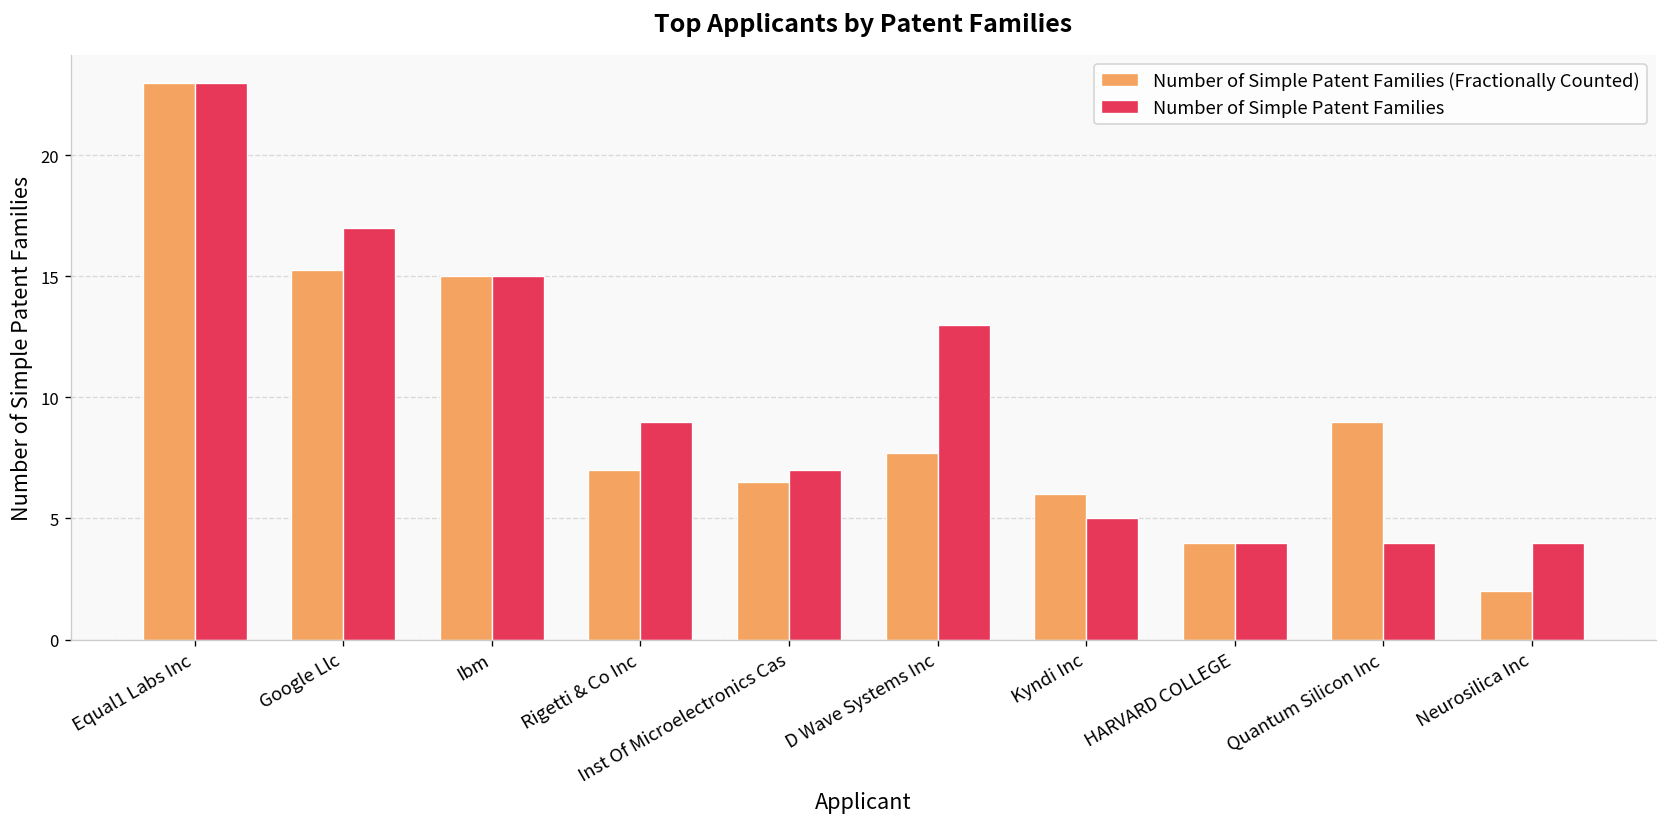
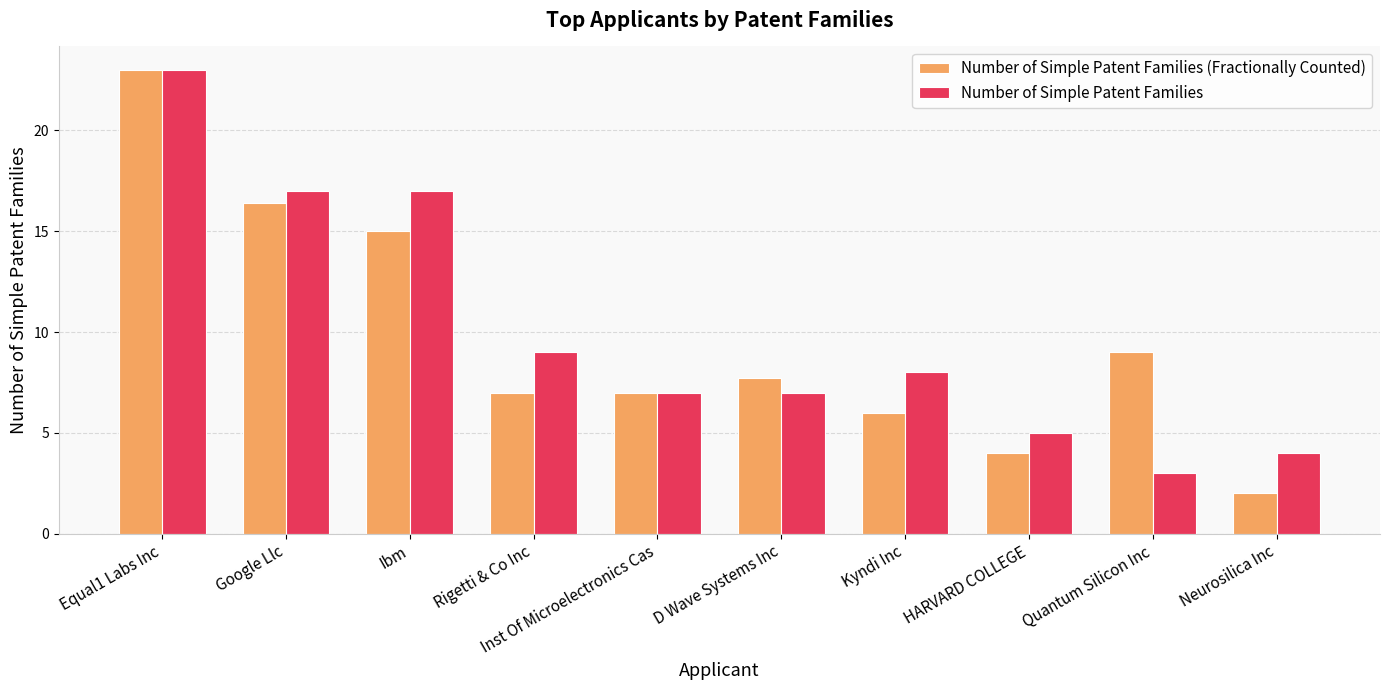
  {
    "Number of Simple Patent Families (Fractionally Counted)": {
      "Equal1 Labs Inc": 23.0,
-     "Google Llc": 15.3,
+     "Google Llc": 16.4,
      "Ibm": 15.0,
      "Rigetti & Co Inc": 7.0,
-     "Inst Of Microelectronics Cas": 6.5,
+     "Inst Of Microelectronics Cas": 7.0,
      "D Wave Systems Inc": 7.7,
      "Kyndi Inc": 6.0,
      "HARVARD COLLEGE": 4.0,
      "Quantum Silicon Inc": 9.0,
      "Neurosilica Inc": 2.0
    },
    "Number of Simple Patent Families": {
      "Equal1 Labs Inc": 23,
      "Google Llc": 17,
-     "Ibm": 15,
+     "Ibm": 17,
      "Rigetti & Co Inc": 9,
      "Inst Of Microelectronics Cas": 7,
-     "D Wave Systems Inc": 13,
-     "Kyndi Inc": 5,
-     "HARVARD COLLEGE": 4,
-     "Quantum Silicon Inc": 4,
+     "D Wave Systems Inc": 7,
+     "Kyndi Inc": 8,
+     "HARVARD COLLEGE": 5,
+     "Quantum Silicon Inc": 3,
      "Neurosilica Inc": 4
    }
  }
